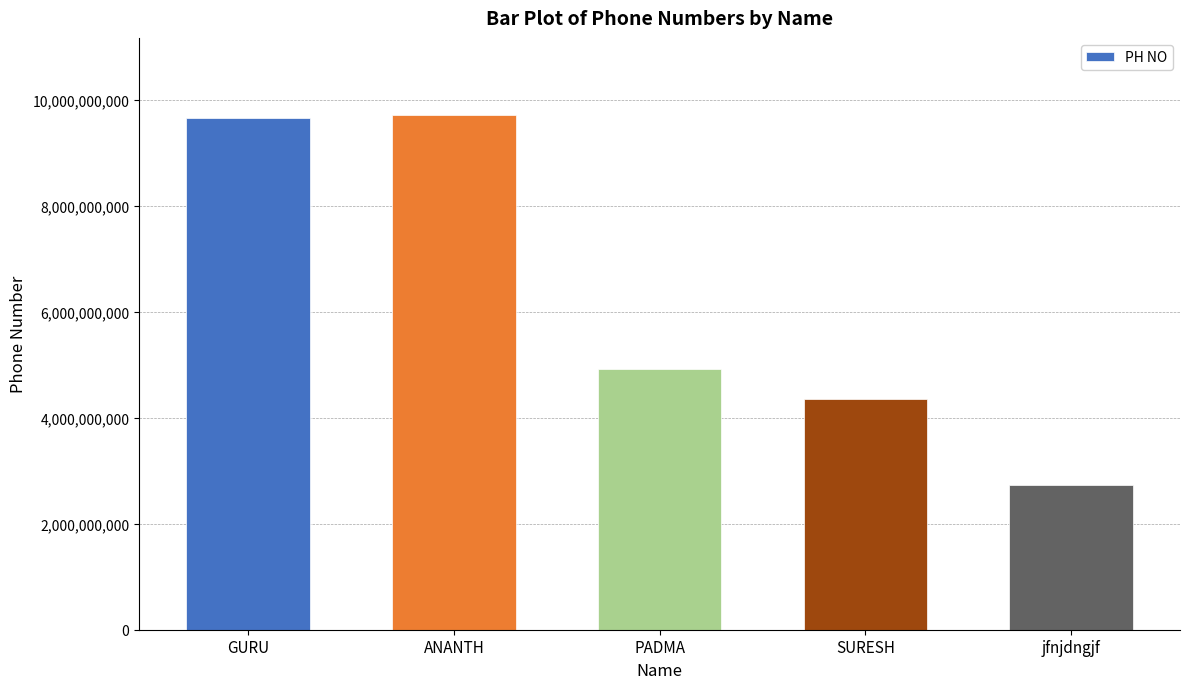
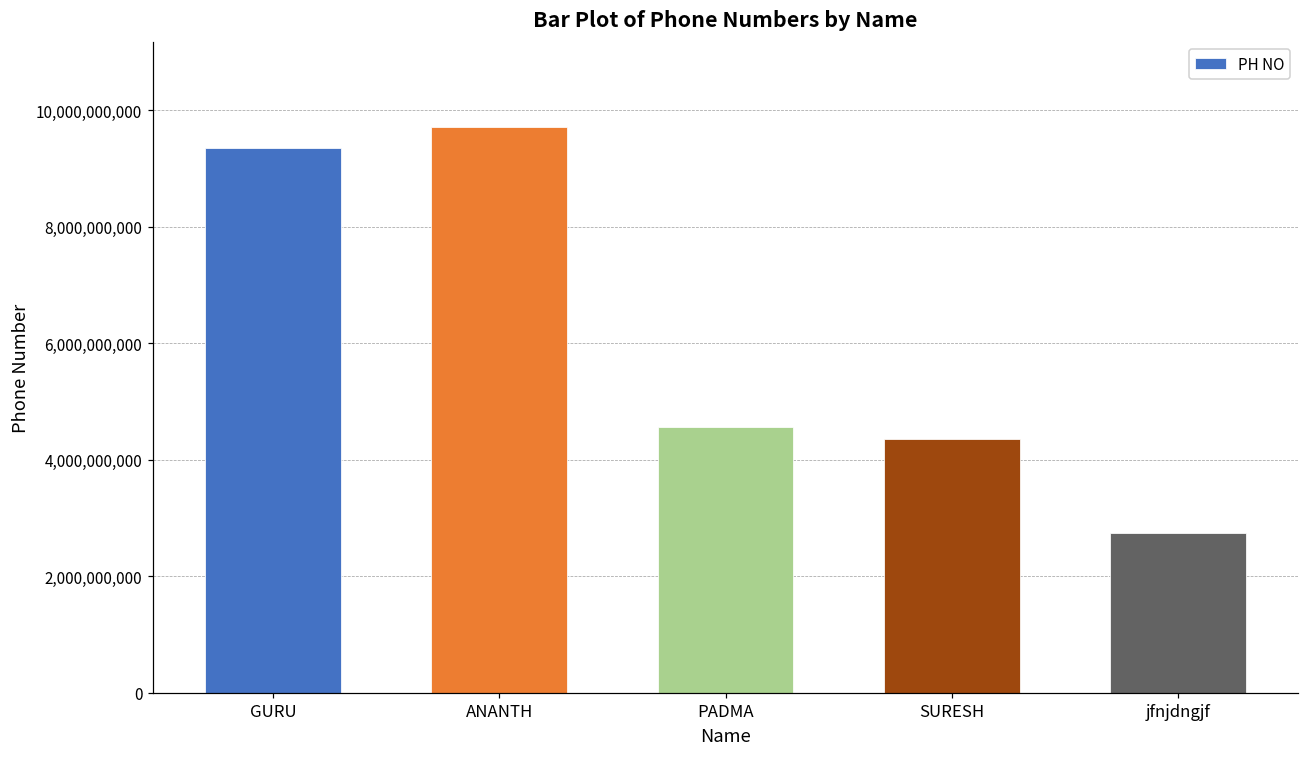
  {
-   "GURU": "9,700,000,000",
+   "GURU": "9,300,000,000",
    "ANANTH": "9,700,000,000",
-   "PADMA": "4,900,000,000",
+   "PADMA": "4,600,000,000",
    "SURESH": "4,400,000,000",
    "jfnjdngjf": "2,700,000,000"
  }
